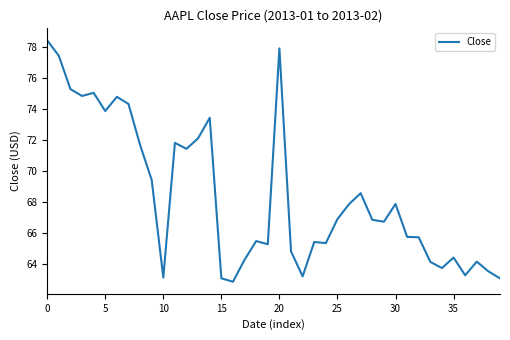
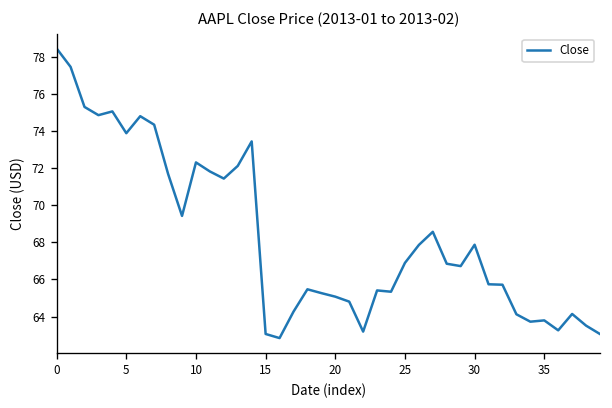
  {
    "0": 78.4,
    "5": 73.9,
-   "10": 63.1,
+   "10": 72.3,
    "15": 63.1,
-   "20": 77.9,
+   "20": 65.1,
    "25": 66.9,
    "30": 67.9,
-   "35": 64.4
+   "35": 63.8
  }
